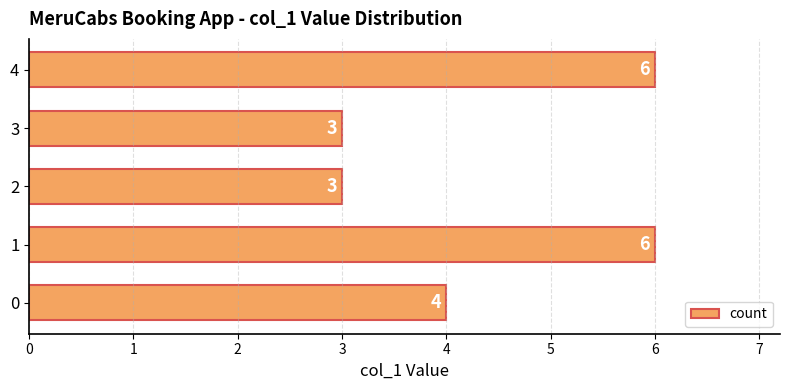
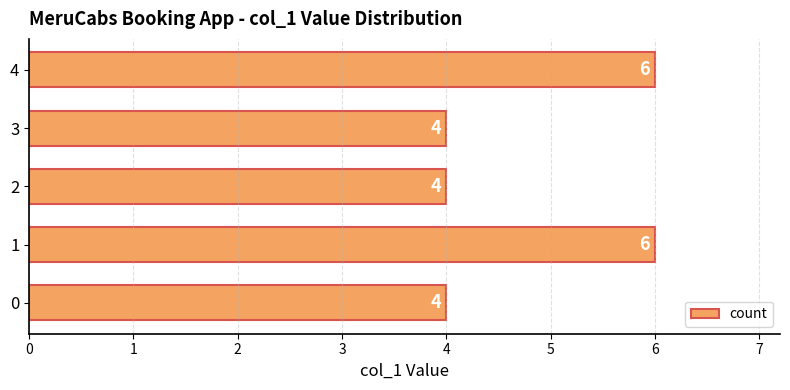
  {
    "4": 6,
-   "3": 3,
-   "2": 3,
+   "3": 4,
+   "2": 4,
    "1": 6,
    "0": 4
  }
